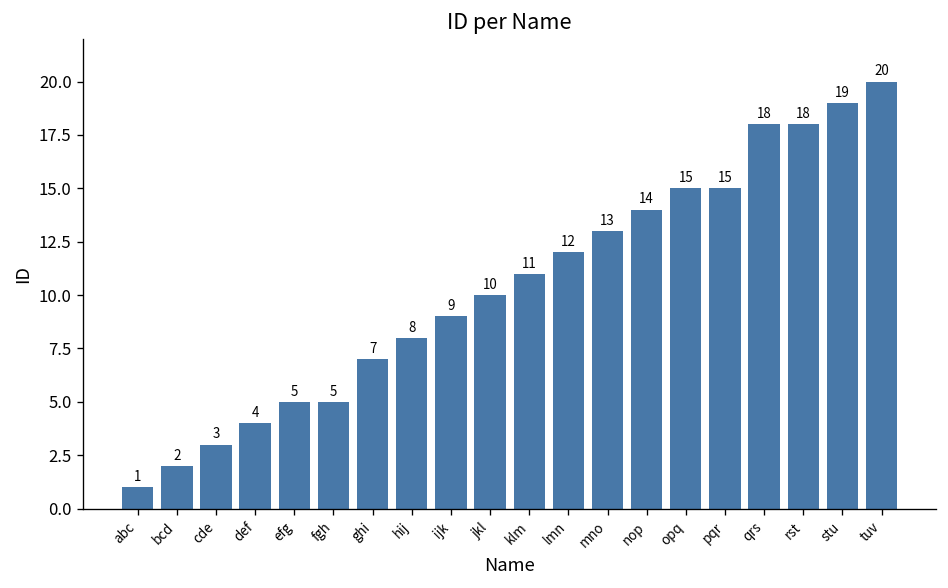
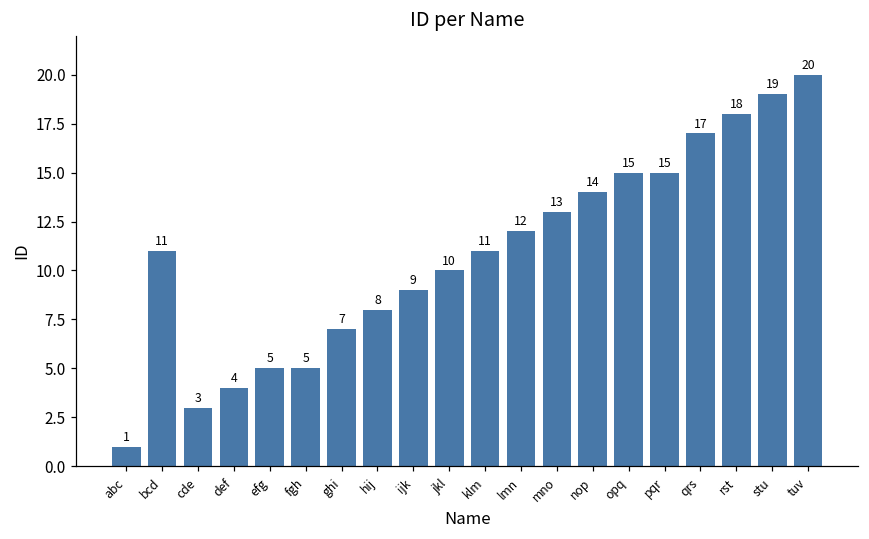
  {
    "abc": 1,
-   "bcd": 2,
+   "bcd": 11,
    "cde": 3,
    "def": 4,
    "efg": 5,
    "fgh": 5,
    "ghi": 7,
    "hij": 8,
    "ijk": 9,
    "jkl": 10,
    "klm": 11,
    "lmn": 12,
    "mno": 13,
    "nop": 14,
    "opq": 15,
    "pqr": 15,
-   "qrs": 18,
+   "qrs": 17,
    "rst": 18,
    "stu": 19,
    "tuv": 20
  }
